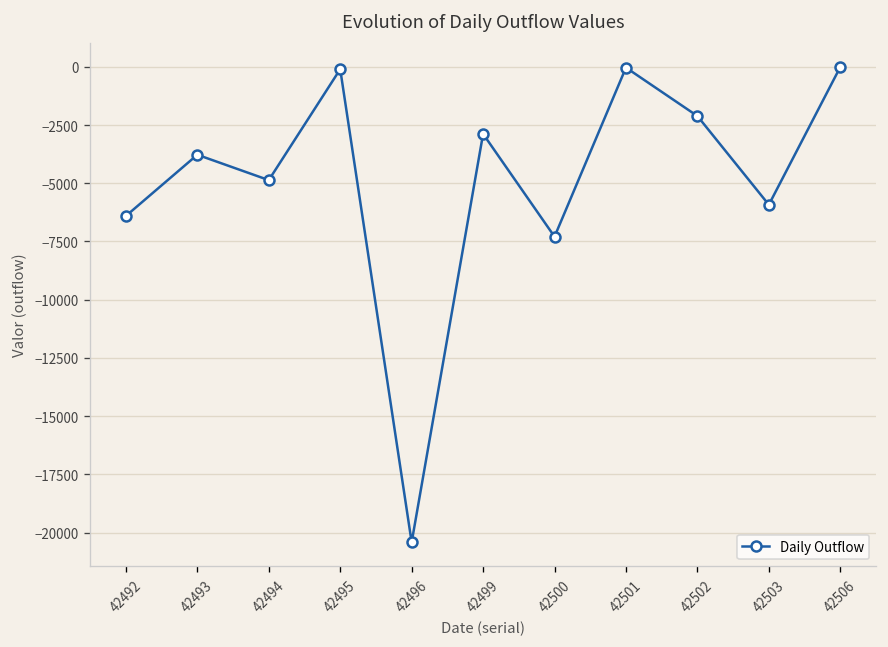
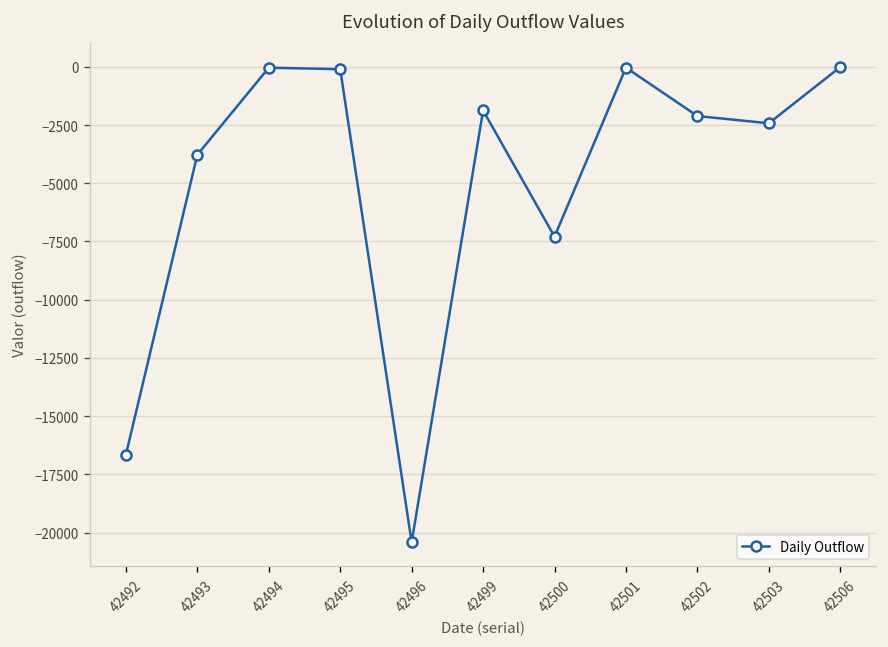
  {
-   "42492": -6400,
+   "42492": -16700,
    "42493": -3800,
-   "42494": -4900,
+   "42494": 0,
    "42495": -100,
    "42496": -20400,
-   "42499": -2900,
+   "42499": -1900,
    "42500": -7300,
    "42501": 0,
    "42502": -2100,
-   "42503": -5900,
+   "42503": -2400,
    "42506": 0
  }
